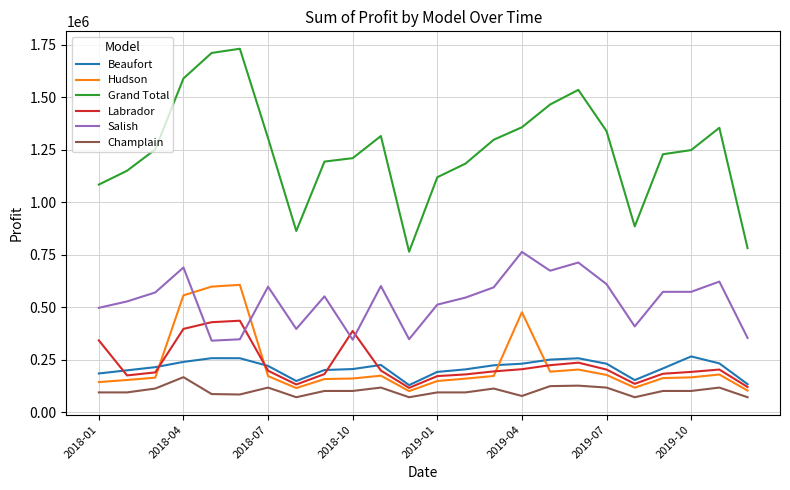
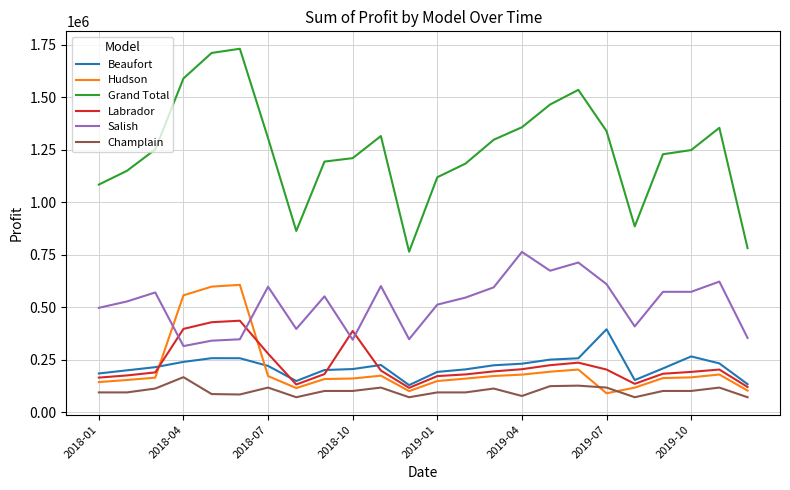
  {
    "Beaufort": {
      "2018-01": 180000,
      "2018-04": 240000,
      "2018-07": 220000,
      "2018-10": 210000,
      "2019-01": 190000,
      "2019-04": 230000,
-     "2019-07": 230000,
+     "2019-07": 390000,
      "2019-10": 270000
    },
    "Hudson": {
      "2018-01": 140000,
      "2018-04": 560000,
      "2018-07": 170000,
      "2018-10": 160000,
      "2019-01": 150000,
-     "2019-04": 480000,
-     "2019-07": 180000,
+     "2019-04": 180000,
+     "2019-07": 90000,
      "2019-10": 170000
    },
    "Grand Total": {
      "2018-01": 1080000,
      "2018-04": 1590000,
      "2018-07": 1310000,
      "2018-10": 1210000,
      "2019-01": 1120000,
      "2019-04": 1360000,
      "2019-07": 1340000,
      "2019-10": 1250000
    },
    "Labrador": {
-     "2018-01": 340000,
+     "2018-01": 160000,
      "2018-04": 400000,
-     "2018-07": 200000,
+     "2018-07": 280000,
      "2018-10": 390000,
      "2019-01": 170000,
      "2019-04": 200000,
      "2019-07": 200000,
      "2019-10": 190000
    },
    "Salish": {
      "2018-01": 500000,
-     "2018-04": 690000,
+     "2018-04": 320000,
      "2018-07": 600000,
      "2018-10": 350000,
      "2019-01": 510000,
      "2019-04": 760000,
      "2019-07": 610000,
      "2019-10": 570000
    },
    "Champlain": {
      "2018-01": 90000,
      "2018-04": 170000,
      "2018-07": 120000,
      "2018-10": 100000,
      "2019-01": 90000,
      "2019-04": 80000,
      "2019-07": 120000,
      "2019-10": 100000
    }
  }
